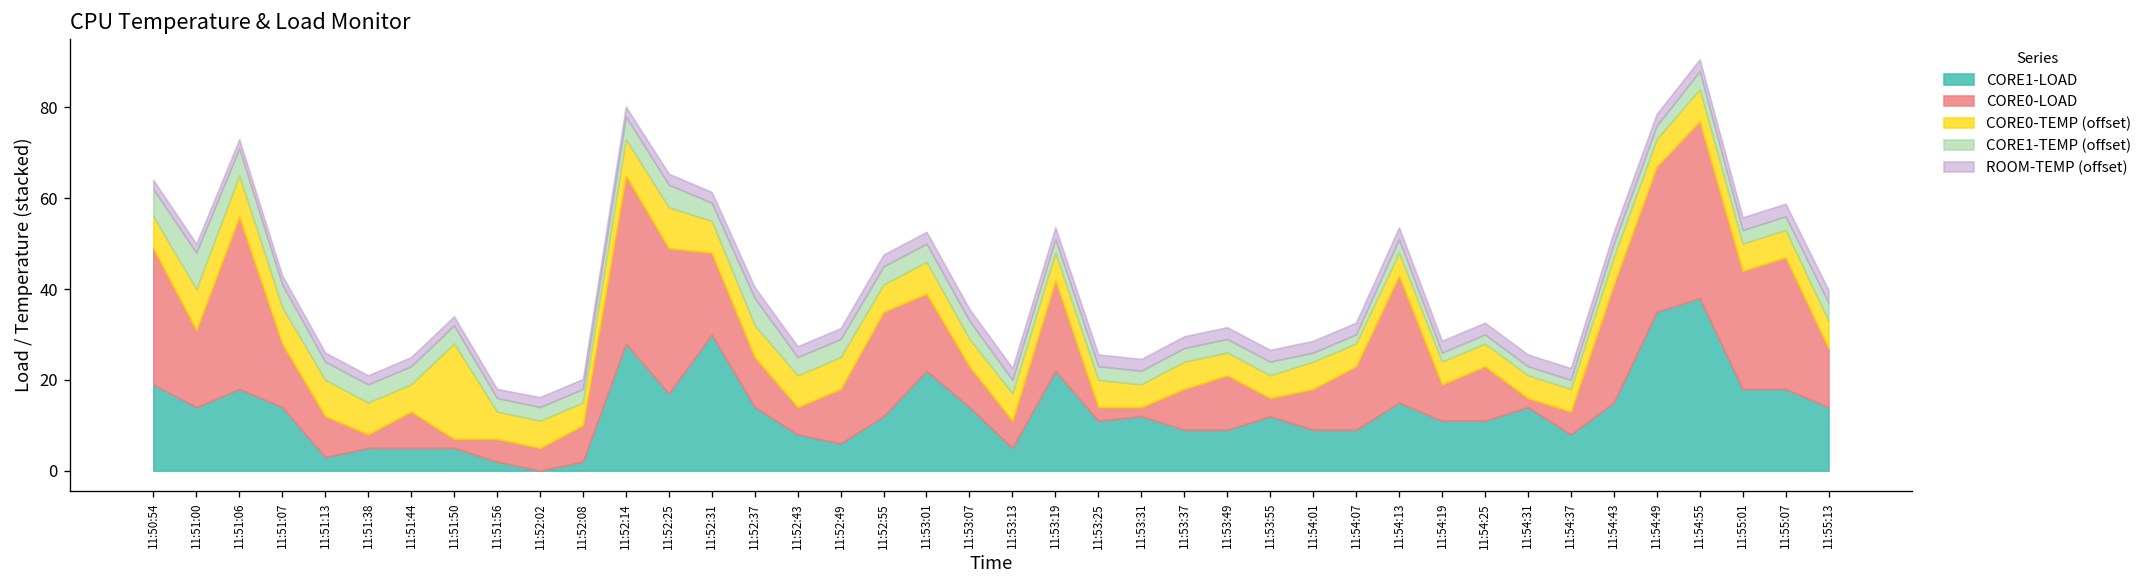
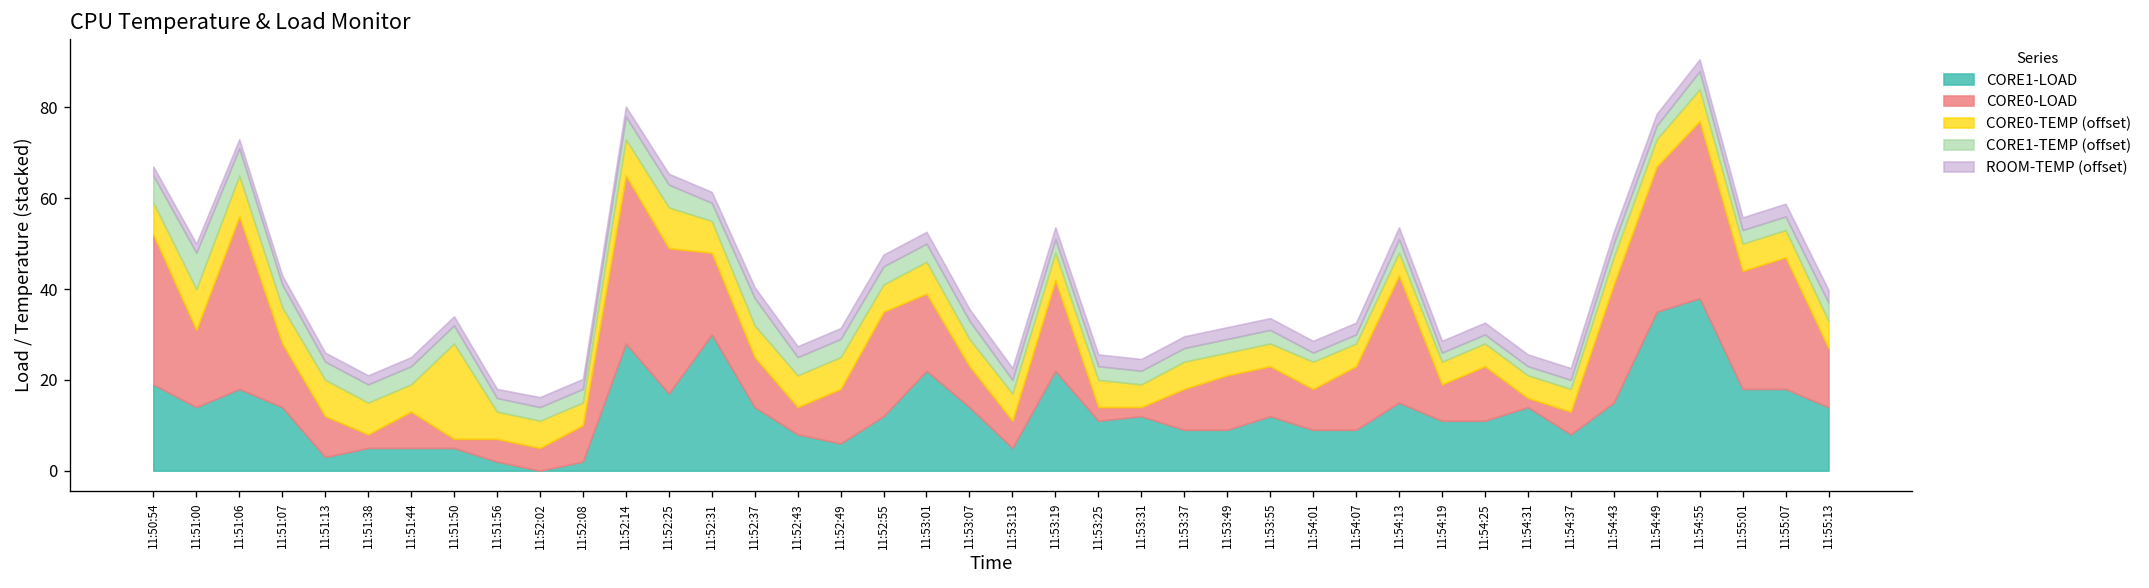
  {
    "CORE1-LOAD": {
      "11:50:54": 19,
      "11:51:00": 14,
      "11:51:06": 18,
      "11:51:07": 14,
      "11:51:13": 3,
      "11:51:38": 5,
      "11:51:44": 5,
      "11:51:50": 5,
      "11:51:56": 2,
      "11:52:02": 0,
      "11:52:08": 2,
      "11:52:14": 28,
      "11:52:25": 17,
      "11:52:31": 30,
      "11:52:37": 14,
      "11:52:43": 8,
      "11:52:49": 6,
      "11:52:55": 12,
      "11:53:01": 22,
      "11:53:07": 14,
      "11:53:13": 5,
      "11:53:19": 22,
      "11:53:25": 11,
      "11:53:31": 12,
      "11:53:37": 9,
      "11:53:49": 9,
      "11:53:55": 12,
      "11:54:01": 9,
      "11:54:07": 9,
      "11:54:13": 15,
      "11:54:19": 11,
      "11:54:25": 11,
      "11:54:31": 14,
      "11:54:37": 8,
      "11:54:43": 15,
      "11:54:49": 35,
      "11:54:55": 38,
      "11:55:01": 18,
      "11:55:07": 18,
      "11:55:13": 14
    },
    "CORE0-LOAD": {
-     "11:50:54": 30,
+     "11:50:54": 33,
      "11:51:00": 17,
      "11:51:06": 38,
      "11:51:07": 14,
      "11:51:13": 9,
      "11:51:38": 3,
      "11:51:44": 8,
      "11:51:50": 2,
      "11:51:56": 5,
      "11:52:02": 5,
      "11:52:08": 8,
      "11:52:14": 37,
      "11:52:25": 32,
      "11:52:31": 18,
      "11:52:37": 11,
      "11:52:43": 6,
      "11:52:49": 12,
      "11:52:55": 23,
      "11:53:01": 17,
      "11:53:07": 9,
      "11:53:13": 6,
      "11:53:19": 20,
      "11:53:25": 3,
      "11:53:31": 2,
      "11:53:37": 9,
      "11:53:49": 12,
-     "11:53:55": 4,
+     "11:53:55": 11,
      "11:54:01": 9,
      "11:54:07": 14,
      "11:54:13": 28,
      "11:54:19": 8,
      "11:54:25": 12,
      "11:54:31": 2,
      "11:54:37": 5,
      "11:54:43": 26,
      "11:54:49": 32,
      "11:54:55": 39,
      "11:55:01": 26,
      "11:55:07": 29,
      "11:55:13": 13
    },
    "CORE0-TEMP (offset)": {
      "11:50:54": 7,
      "11:51:00": 9,
      "11:51:06": 9,
      "11:51:07": 8,
      "11:51:13": 8,
      "11:51:38": 7,
      "11:51:44": 6,
      "11:51:50": 21,
      "11:51:56": 6,
      "11:52:02": 6,
      "11:52:08": 5,
      "11:52:14": 8,
      "11:52:25": 9,
      "11:52:31": 7,
      "11:52:37": 7,
      "11:52:43": 7,
      "11:52:49": 7,
      "11:52:55": 6,
      "11:53:01": 7,
      "11:53:07": 6,
      "11:53:13": 6,
      "11:53:19": 6,
      "11:53:25": 6,
      "11:53:31": 5,
      "11:53:37": 6,
      "11:53:49": 5,
      "11:53:55": 5,
      "11:54:01": 6,
      "11:54:07": 5,
      "11:54:13": 5,
      "11:54:19": 5,
      "11:54:25": 5,
      "11:54:31": 5,
      "11:54:37": 5,
      "11:54:43": 6,
      "11:54:49": 6,
      "11:54:55": 7,
      "11:55:01": 6,
      "11:55:07": 6,
      "11:55:13": 6
    },
    "CORE1-TEMP (offset)": {
      "11:50:54": 6,
      "11:51:00": 8,
      "11:51:06": 6,
      "11:51:07": 5,
      "11:51:13": 4,
      "11:51:38": 4,
      "11:51:44": 4,
      "11:51:50": 4,
      "11:51:56": 3,
      "11:52:02": 3,
      "11:52:08": 3,
      "11:52:14": 5,
      "11:52:25": 5,
      "11:52:31": 4,
      "11:52:37": 6,
      "11:52:43": 4,
      "11:52:49": 4,
      "11:52:55": 4,
      "11:53:01": 4,
      "11:53:07": 4,
      "11:53:13": 3,
      "11:53:19": 3,
      "11:53:25": 3,
      "11:53:31": 3,
      "11:53:37": 3,
      "11:53:49": 3,
      "11:53:55": 3,
      "11:54:01": 2,
      "11:54:07": 2,
      "11:54:13": 3,
      "11:54:19": 2,
      "11:54:25": 2,
      "11:54:31": 2,
      "11:54:37": 2,
      "11:54:43": 3,
      "11:54:49": 3,
      "11:54:55": 4,
      "11:55:01": 3,
      "11:55:07": 3,
      "11:55:13": 4
    },
    "ROOM-TEMP (offset)": {
      "11:50:54": 2,
      "11:51:00": 2,
      "11:51:06": 2,
      "11:51:07": 2,
      "11:51:13": 2,
      "11:51:38": 2,
      "11:51:44": 2,
      "11:51:50": 2,
      "11:51:56": 2,
      "11:52:02": 2,
      "11:52:08": 2,
      "11:52:14": 2,
      "11:52:25": 2,
      "11:52:31": 2,
      "11:52:37": 2,
      "11:52:43": 2,
      "11:52:49": 2,
      "11:52:55": 3,
      "11:53:01": 3,
      "11:53:07": 3,
      "11:53:13": 3,
      "11:53:19": 3,
      "11:53:25": 3,
      "11:53:31": 3,
      "11:53:37": 3,
      "11:53:49": 3,
      "11:53:55": 3,
      "11:54:01": 3,
      "11:54:07": 3,
      "11:54:13": 3,
      "11:54:19": 3,
      "11:54:25": 3,
      "11:54:31": 3,
      "11:54:37": 3,
      "11:54:43": 3,
      "11:54:49": 3,
      "11:54:55": 3,
      "11:55:01": 3,
      "11:55:07": 3,
      "11:55:13": 3
    }
  }
